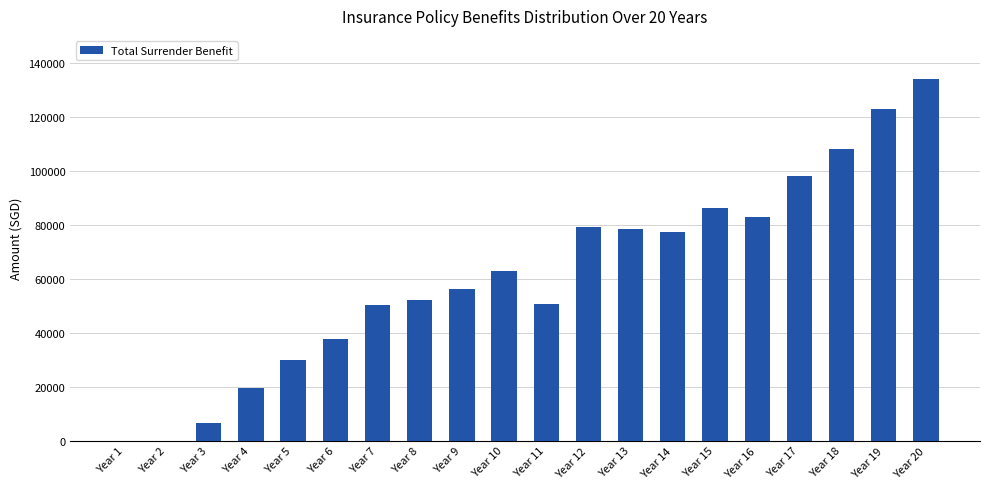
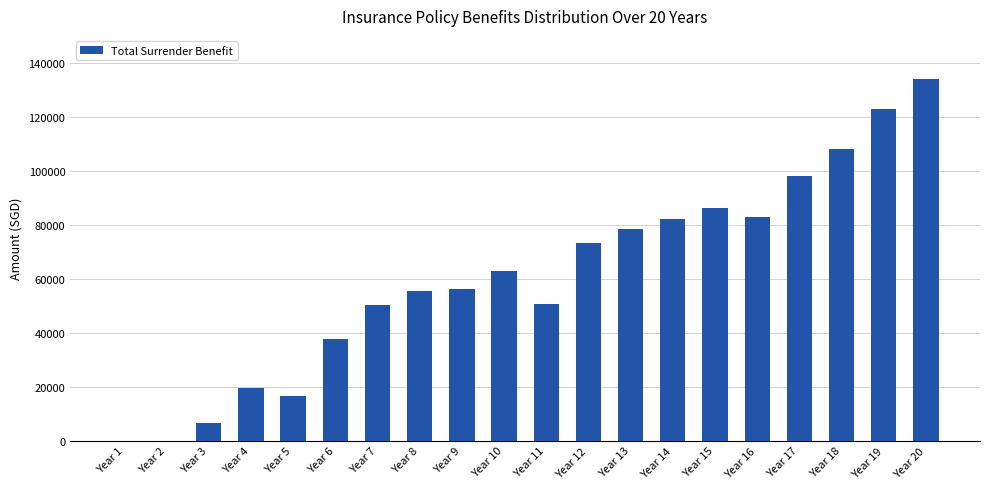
  {
    "Year 1": 0,
    "Year 2": 0,
    "Year 3": 6000,
    "Year 4": 19000,
-   "Year 5": 30000,
+   "Year 5": 17000,
    "Year 6": 38000,
    "Year 7": 50000,
-   "Year 8": 52000,
+   "Year 8": 55000,
    "Year 9": 56000,
    "Year 10": 63000,
    "Year 11": 51000,
-   "Year 12": 79000,
+   "Year 12": 73000,
    "Year 13": 79000,
-   "Year 14": 77000,
+   "Year 14": 82000,
    "Year 15": 86000,
    "Year 16": 83000,
    "Year 17": 98000,
    "Year 18": 108000,
    "Year 19": 123000,
    "Year 20": 134000
  }
